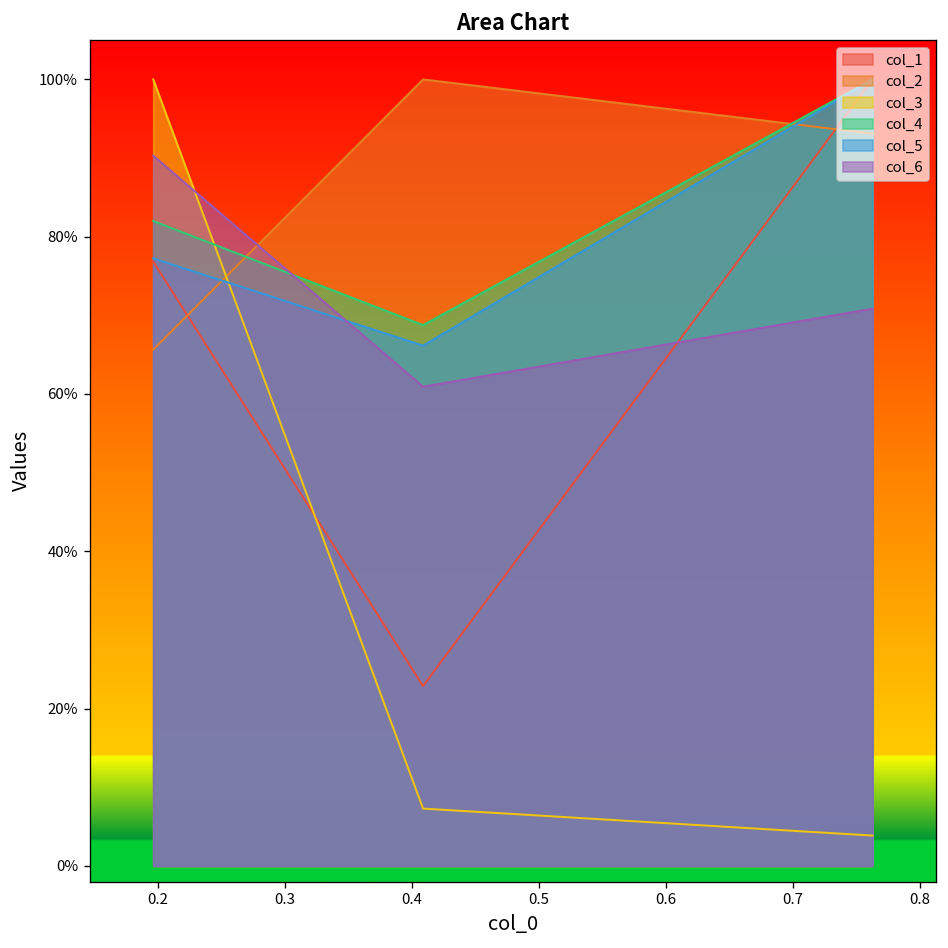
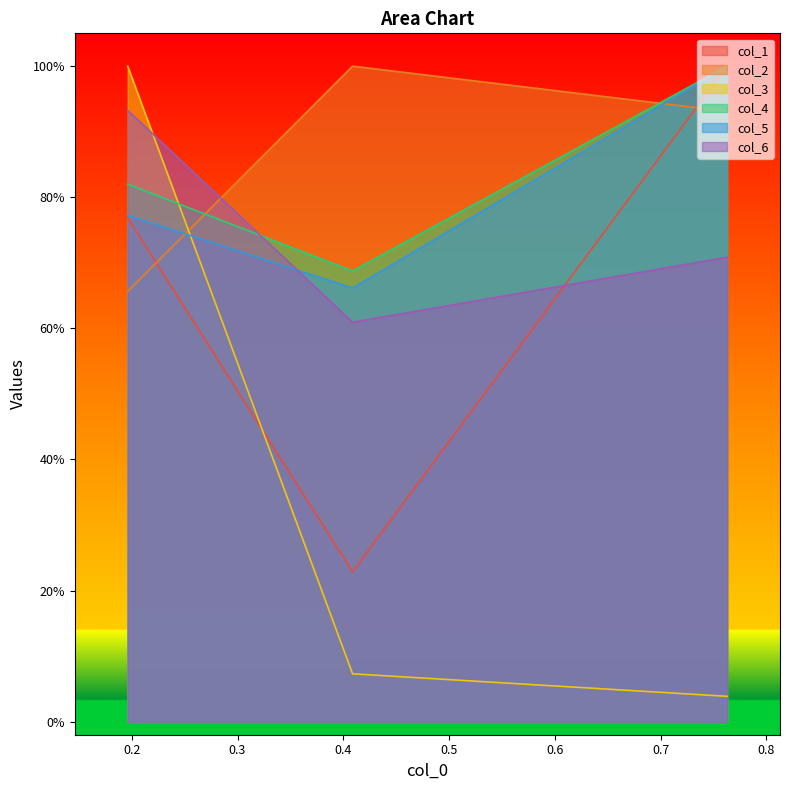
  {
    "col_3": {
      "0.2": "100%"
    },
    "col_4": {
      "0.2": "82%"
    },
    "col_5": {
      "0.2": "77%"
    },
    "col_6": {
-     "0.2": "90%"
+     "0.2": "93%"
    }
  }
